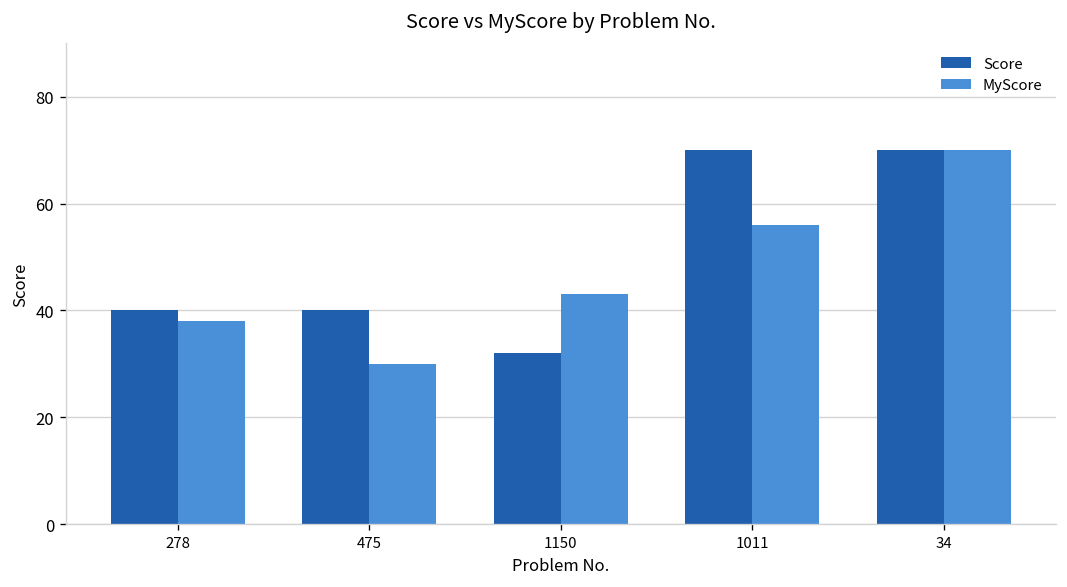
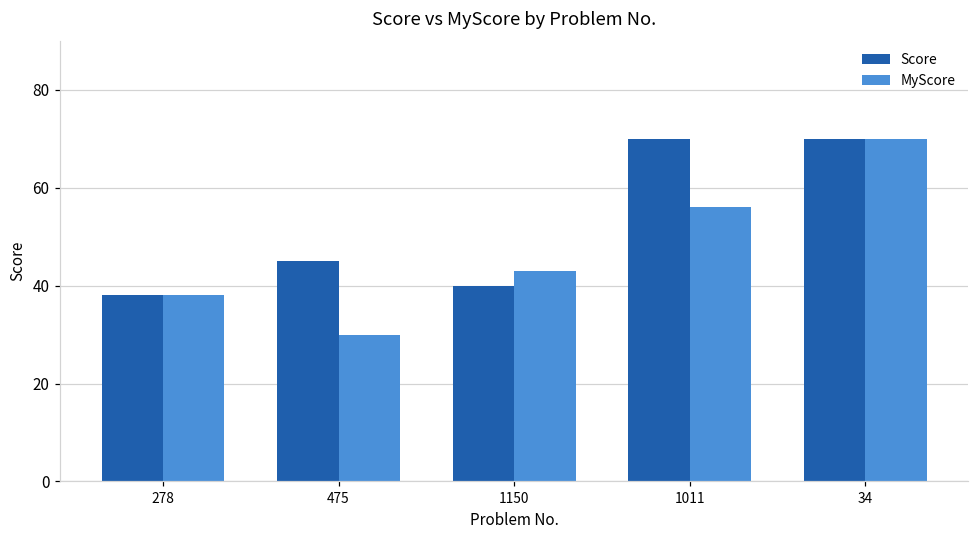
  {
    "Score": {
-     "278": 40,
-     "475": 40,
-     "1150": 32,
+     "278": 38,
+     "475": 45,
+     "1150": 40,
      "1011": 70,
      "34": 70
    },
    "MyScore": {
      "278": 38,
      "475": 30,
      "1150": 43,
      "1011": 56,
      "34": 70
    }
  }
